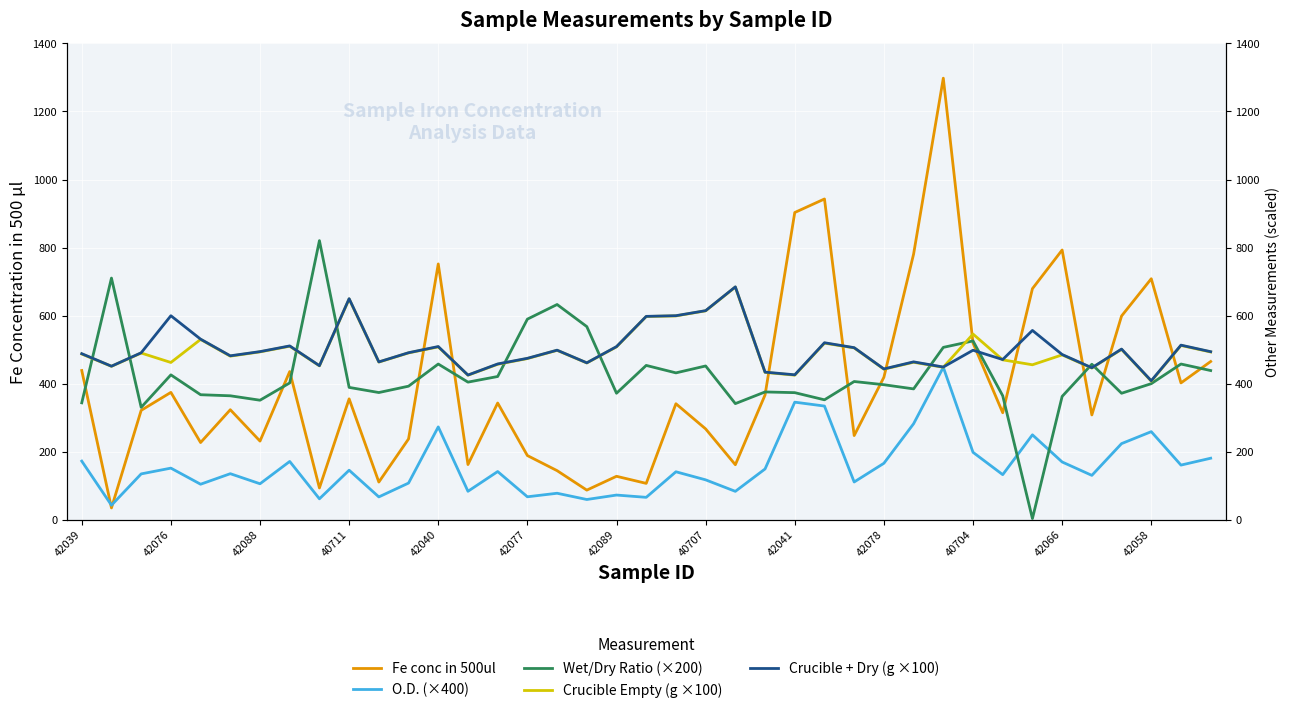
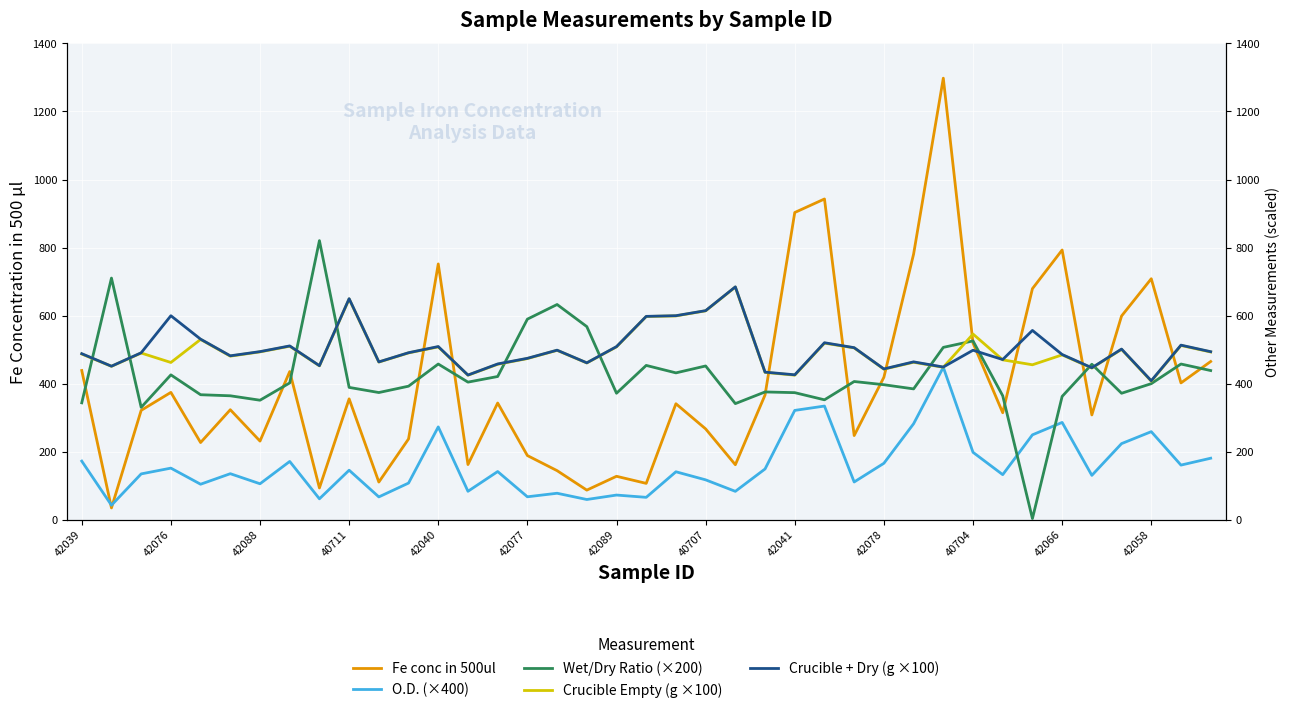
  {
    "O.D. (×400)": {
      "42039": 170,
      "42076": 150,
      "42088": 110,
      "40711": 150,
      "42040": 270,
      "42077": 70,
      "42089": 70,
      "40707": 120,
-     "42041": 350,
+     "42041": 320,
      "42078": 170,
      "40704": 200,
-     "42066": 170,
+     "42066": 290,
      "42058": 260
    },
    "Wet/Dry Ratio (×200)": {
      "42039": 340,
      "42076": 430,
      "42088": 350,
      "40711": 390,
      "42040": 460,
      "42077": 590,
      "42089": 370,
      "40707": 450,
      "42041": 370,
      "42078": 400,
      "40704": 530,
      "42066": 360
    },
    "Crucible + Dry (g ×100)": {
      "42076": 600,
      "40704": 500
    }
  }
